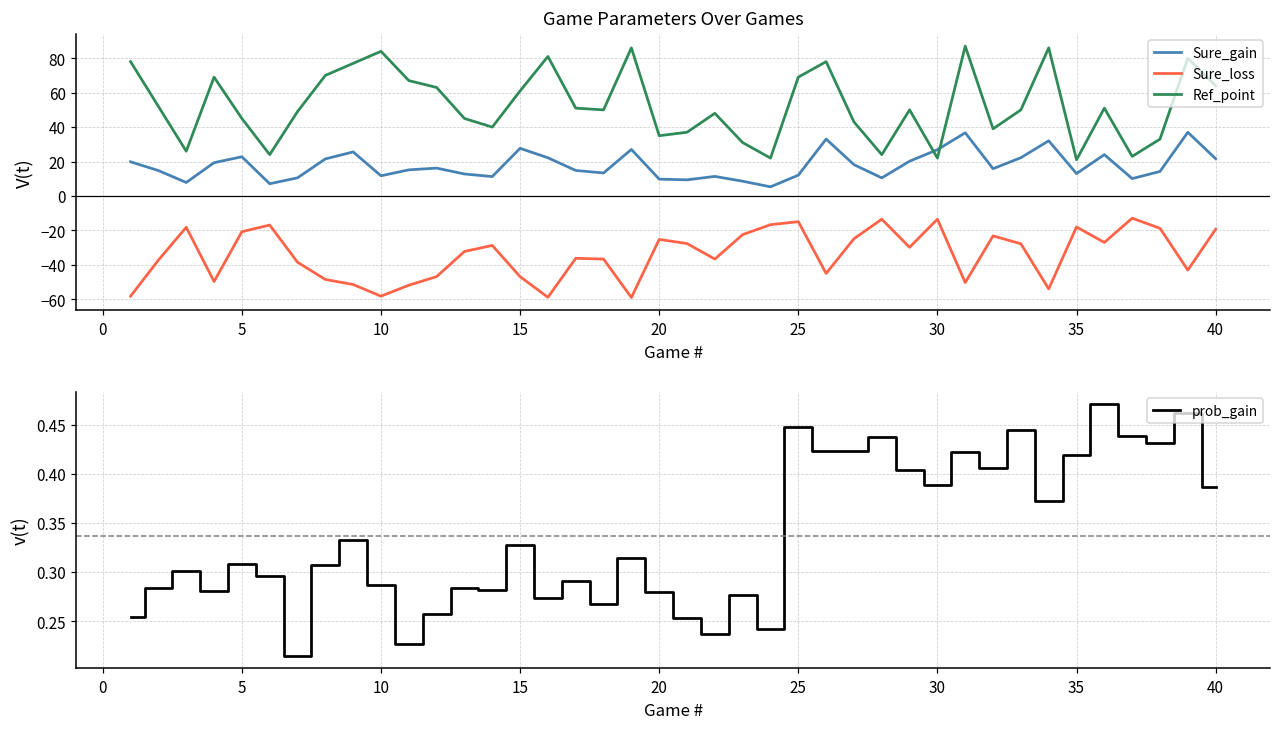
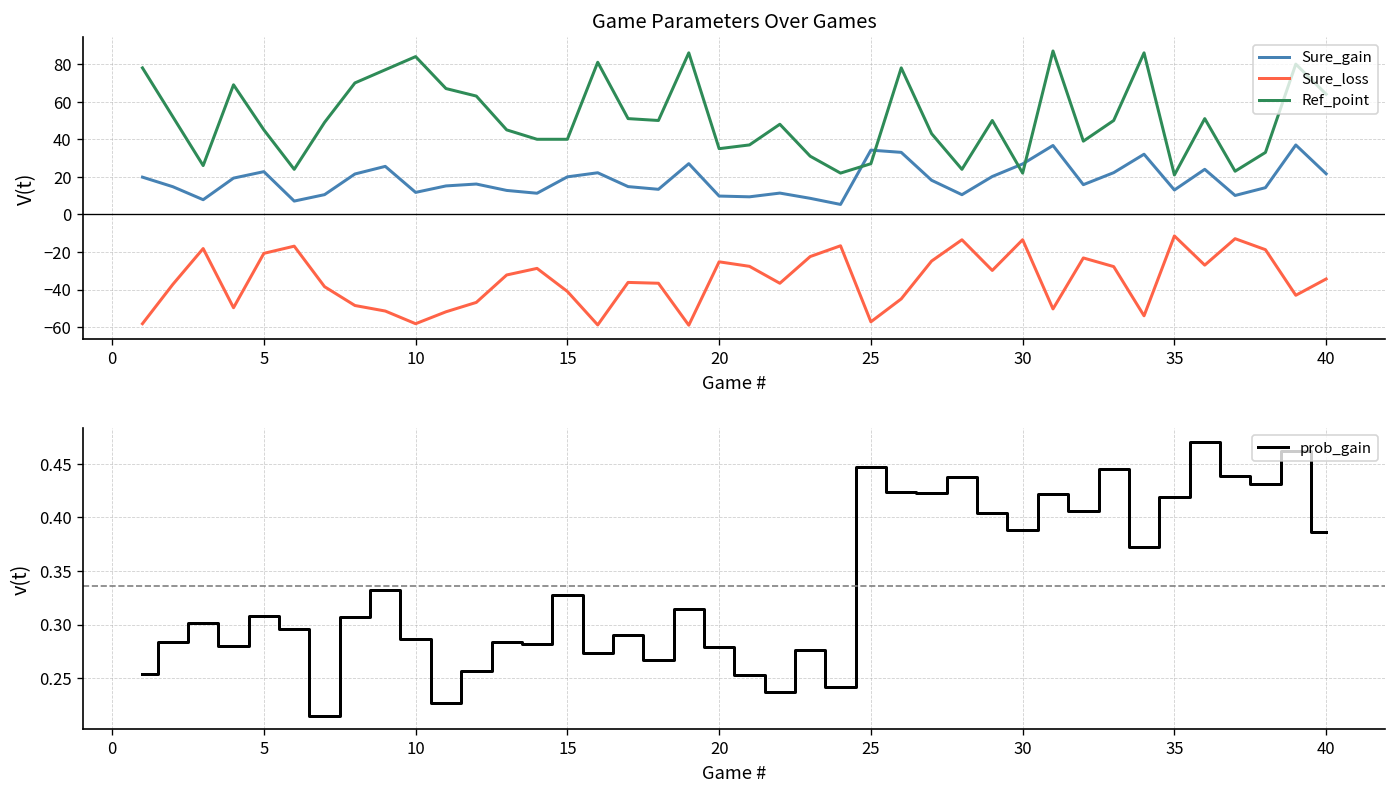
  {
    "Game Parameters Over Games": {
      "Sure_gain": {
        "5": 23,
        "10": 12,
-       "15": 28,
+       "15": 20,
        "20": 10,
-       "25": 12,
+       "25": 34,
        "30": 27,
        "35": 13,
        "40": 22
      },
      "Sure_loss": {
        "5": -21,
        "10": -58,
-       "15": -47,
+       "15": -41,
        "20": -25,
-       "25": -15,
+       "25": -57,
        "30": -13,
-       "35": -18,
-       "40": -19
+       "35": -11,
+       "40": -34
      },
      "Ref_point": {
        "5": 45,
        "10": 84,
-       "15": 61,
+       "15": 40,
        "20": 35,
-       "25": 69,
+       "25": 27,
        "30": 22,
        "35": 21
      }
    }
  }
